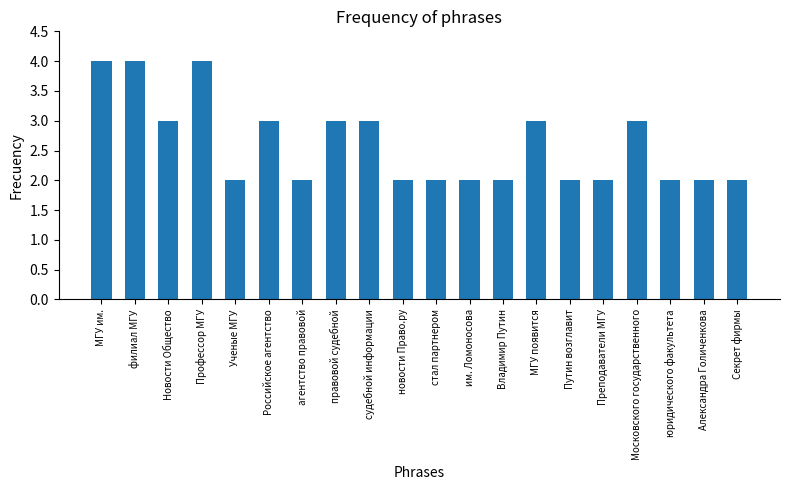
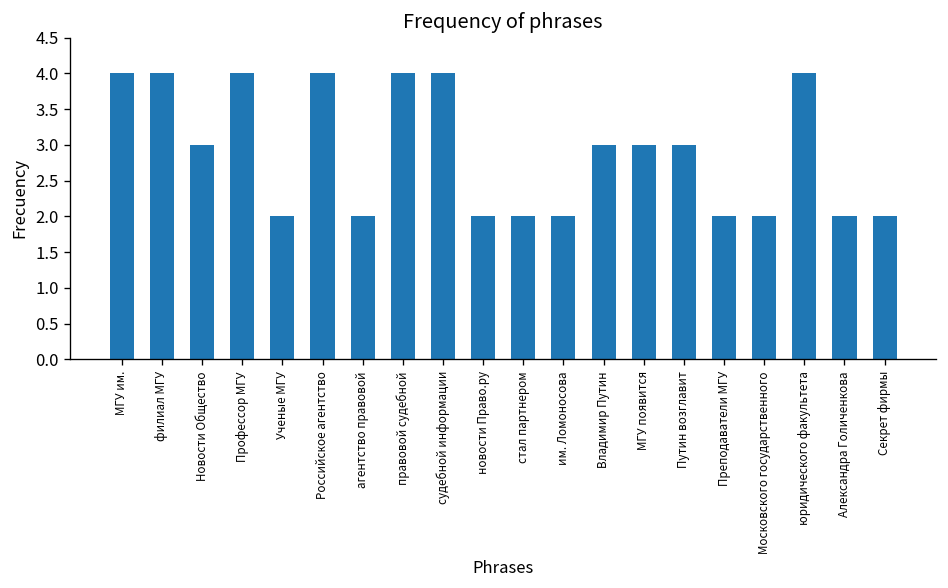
  {
    "МГУ им.": 4,
    "филиал МГУ": 4,
    "Новости Общество": 3,
    "Профессор МГУ": 4,
    "Ученые МГУ": 2,
-   "Российское агентство": 3,
+   "Российское агентство": 4,
    "агентство правовой": 2,
-   "правовой судебной": 3,
-   "судебной информации": 3,
+   "правовой судебной": 4,
+   "судебной информации": 4,
    "новости Право.ру": 2,
    "стал партнером": 2,
    "им. Ломоносова": 2,
-   "Владимир Путин": 2,
+   "Владимир Путин": 3,
    "МГУ появится": 3,
-   "Путин возглавит": 2,
+   "Путин возглавит": 3,
    "Преподаватели МГУ": 2,
-   "Московского государственного": 3,
-   "юридического факультета": 2,
+   "Московского государственного": 2,
+   "юридического факультета": 4,
    "Александра Голиченкова": 2,
    "Секрет фирмы": 2
  }
